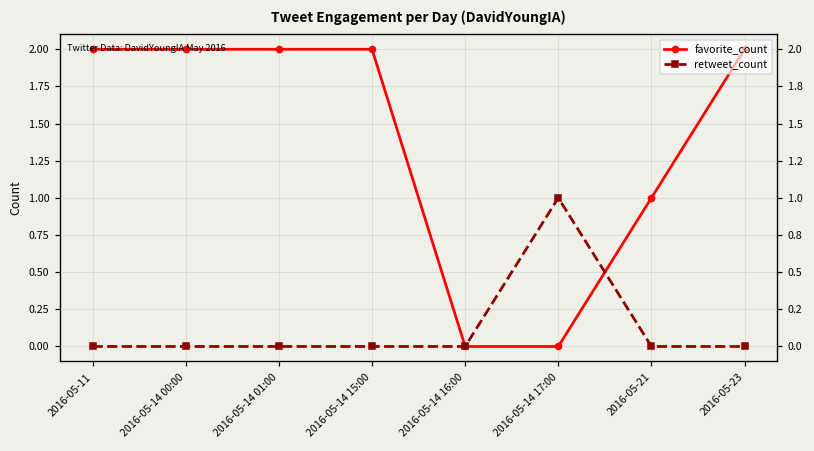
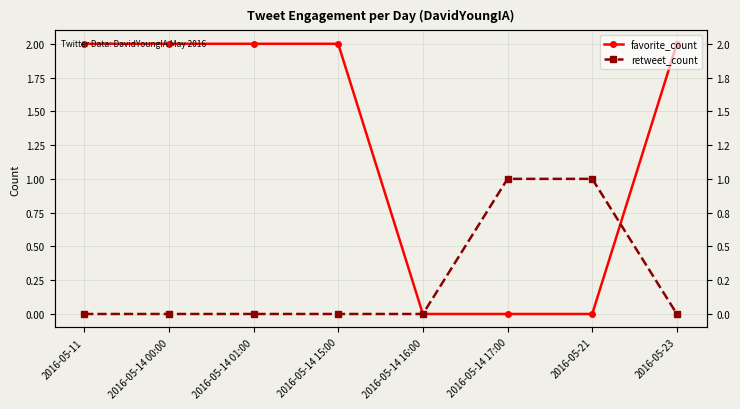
  {
    "favorite_count": {
      "2016-05-14 01:00": 2,
      "2016-05-14 15:00": 2,
      "2016-05-14 17:00": 0,
-     "2016-05-21": 1
+     "2016-05-21": 0
    },
    "retweet_count": {
      "2016-05-11": 0,
      "2016-05-14 00:00": 0,
      "2016-05-14 01:00": 0,
      "2016-05-14 15:00": 0,
      "2016-05-14 17:00": 1,
-     "2016-05-21": 0,
+     "2016-05-21": 1,
      "2016-05-23": 0
    }
  }
